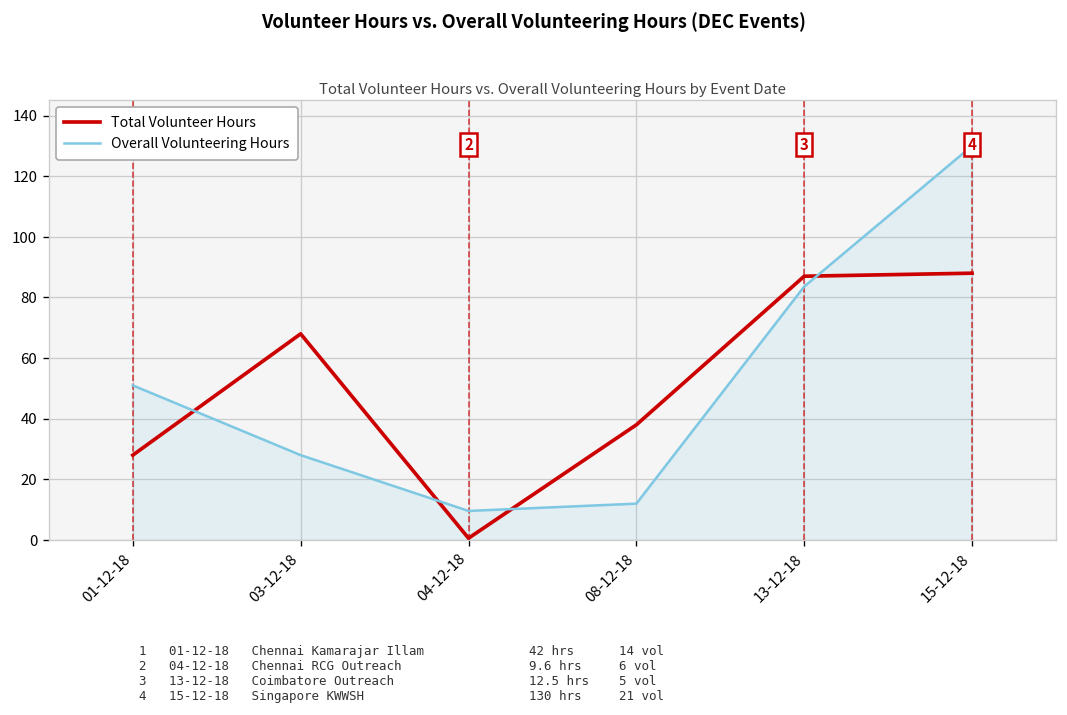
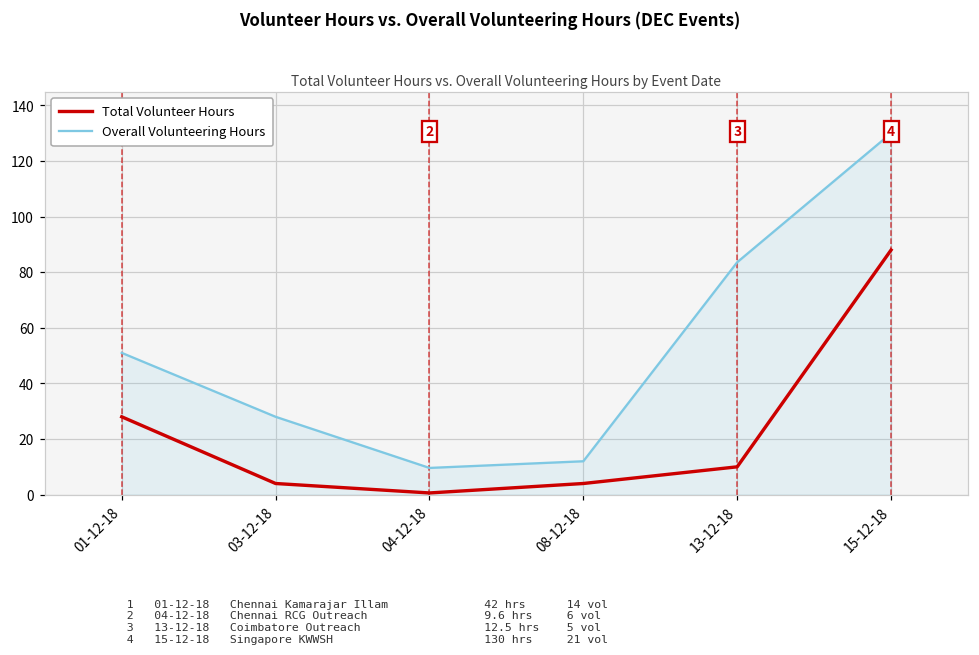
  {
    "Total Volunteer Hours": {
      "01-12-18": 28,
-     "03-12-18": 68,
+     "03-12-18": 4,
      "04-12-18": 1,
-     "08-12-18": 38,
-     "13-12-18": 87,
+     "08-12-18": 4,
+     "13-12-18": 10,
      "15-12-18": 88
    },
    "Overall Volunteering Hours": {
      "01-12-18": 51,
      "03-12-18": 28,
      "04-12-18": 10,
      "08-12-18": 12,
      "13-12-18": 84
    }
  }
